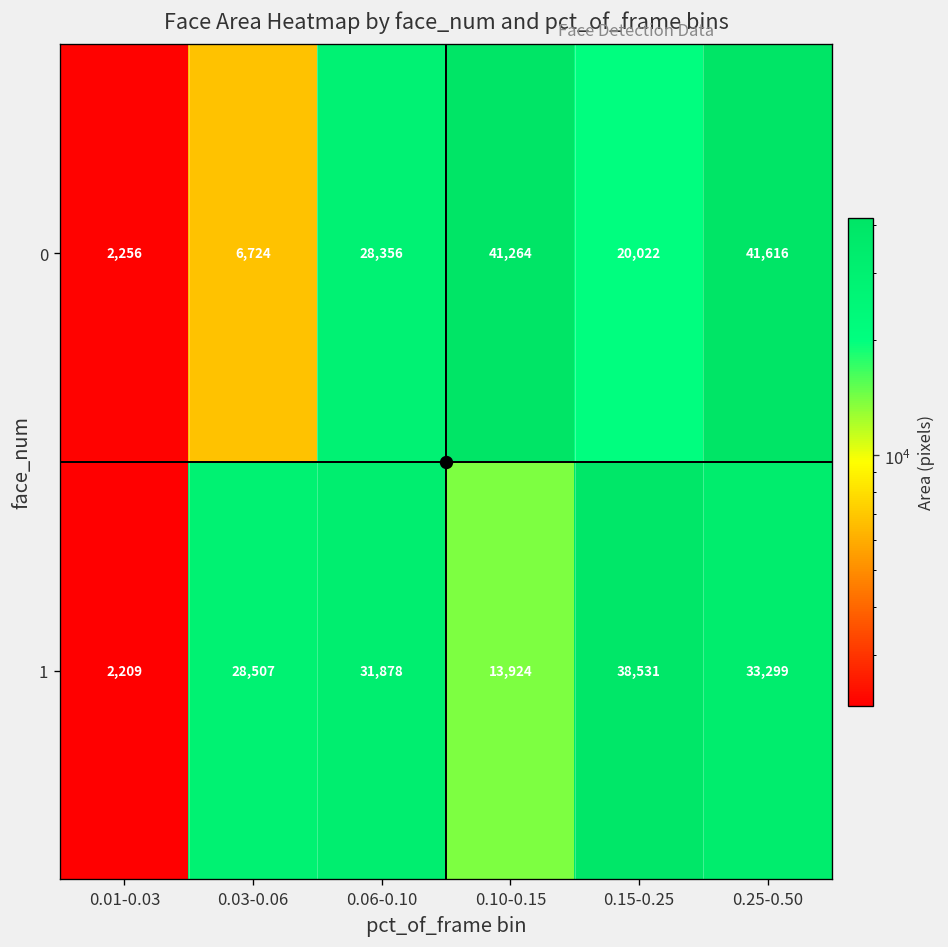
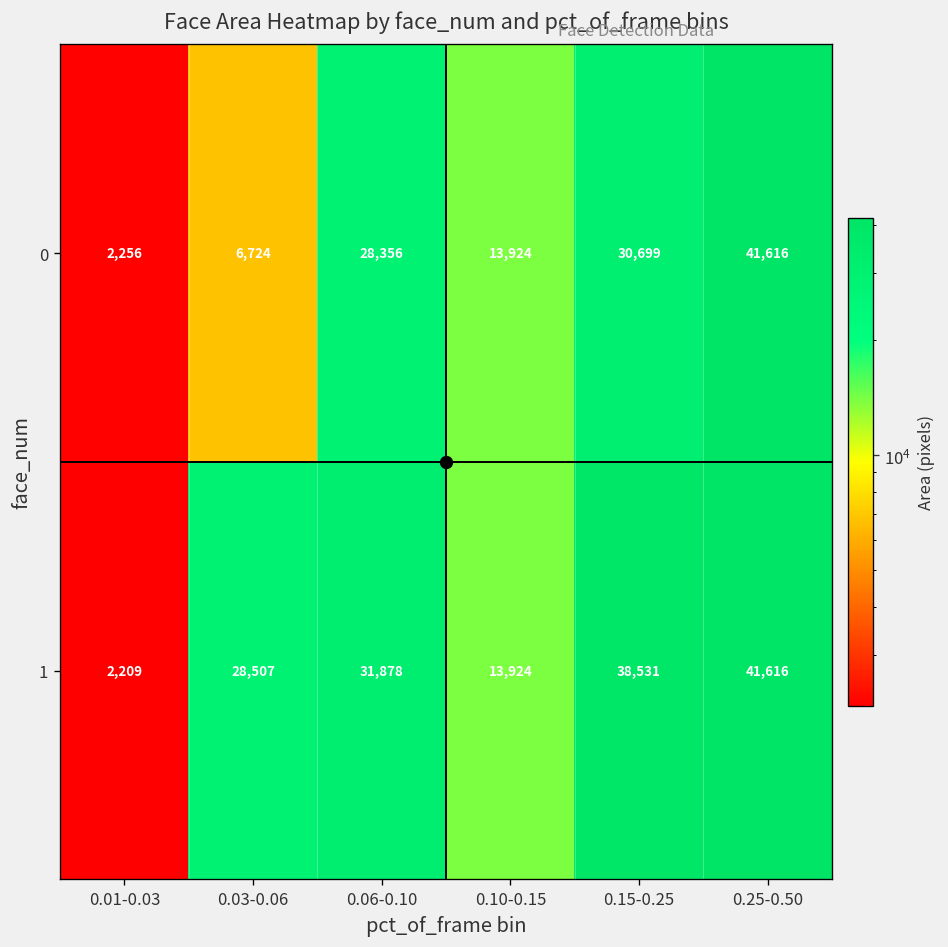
  {
    "0": {
      "0.01-0.03": "2,256",
      "0.03-0.06": "6,724",
      "0.06-0.10": "28,356",
-     "0.10-0.15": "41,264",
-     "0.15-0.25": "20,022",
+     "0.10-0.15": "13,924",
+     "0.15-0.25": "30,699",
      "0.25-0.50": "41,616"
    },
    "1": {
      "0.01-0.03": "2,209",
      "0.03-0.06": "28,507",
      "0.06-0.10": "31,878",
      "0.10-0.15": "13,924",
      "0.15-0.25": "38,531",
-     "0.25-0.50": "33,299"
+     "0.25-0.50": "41,616"
    }
  }
